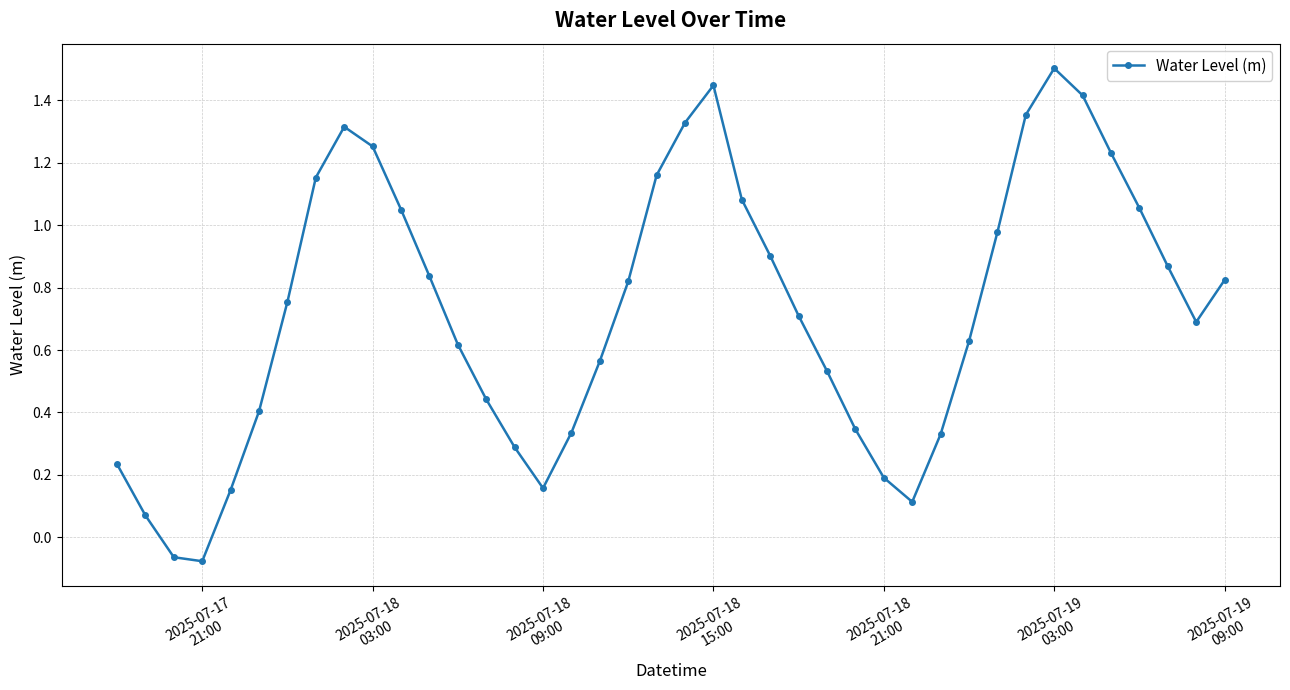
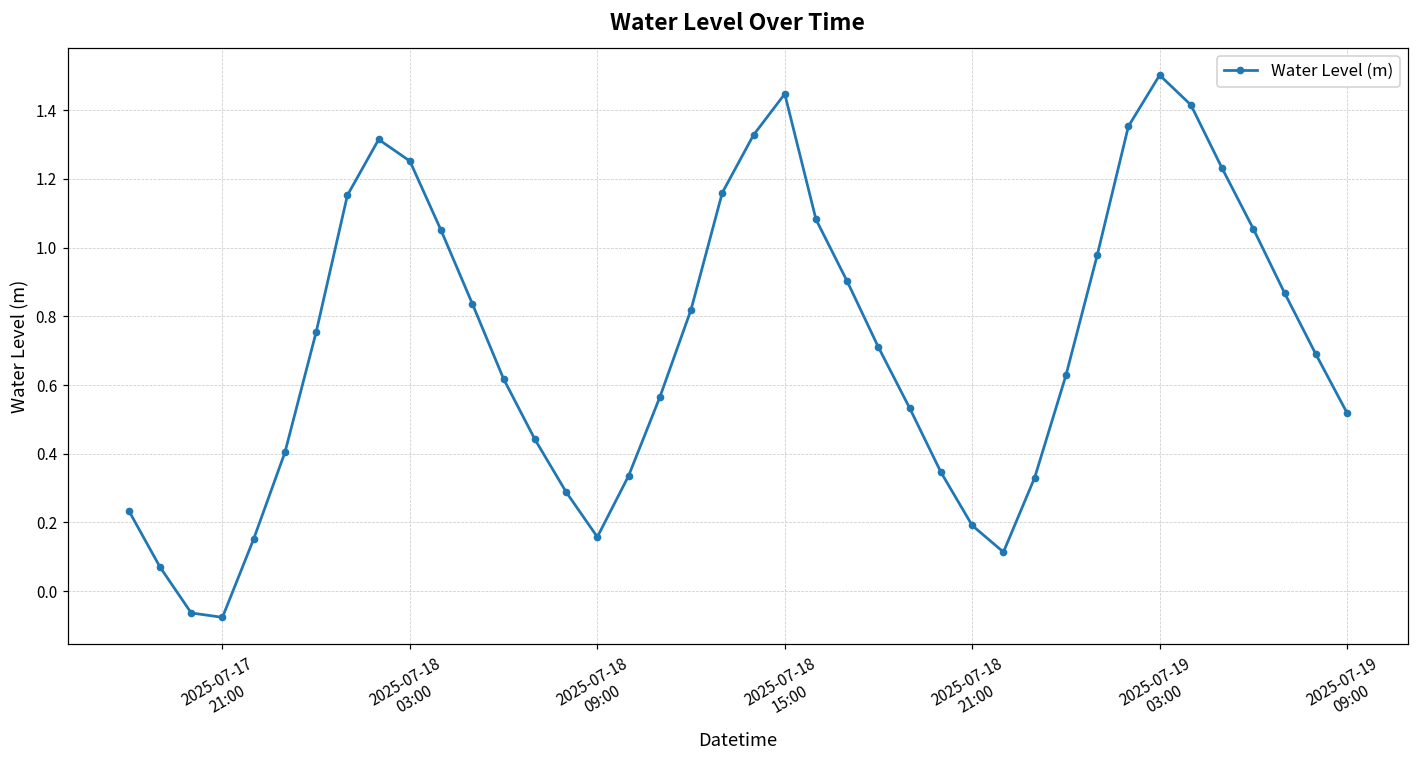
  {
    "2025-07-17 21:00": -0.08,
    "2025-07-18 03:00": 1.25,
    "2025-07-18 09:00": 0.16,
    "2025-07-18 15:00": 1.45,
    "2025-07-18 21:00": 0.19,
    "2025-07-19 03:00": 1.50,
-   "2025-07-19 09:00": 0.82
+   "2025-07-19 09:00": 0.52
  }
